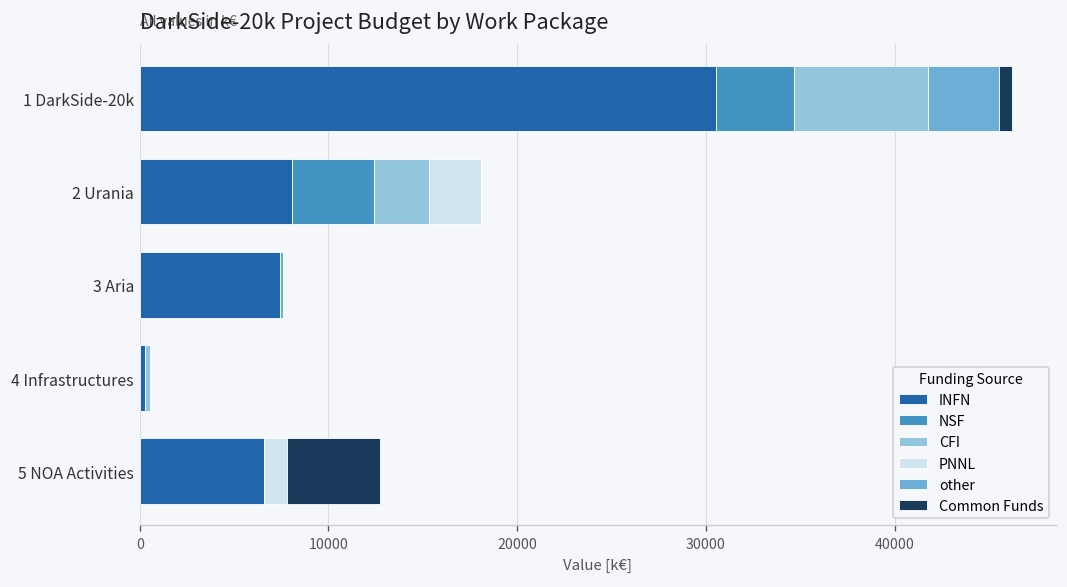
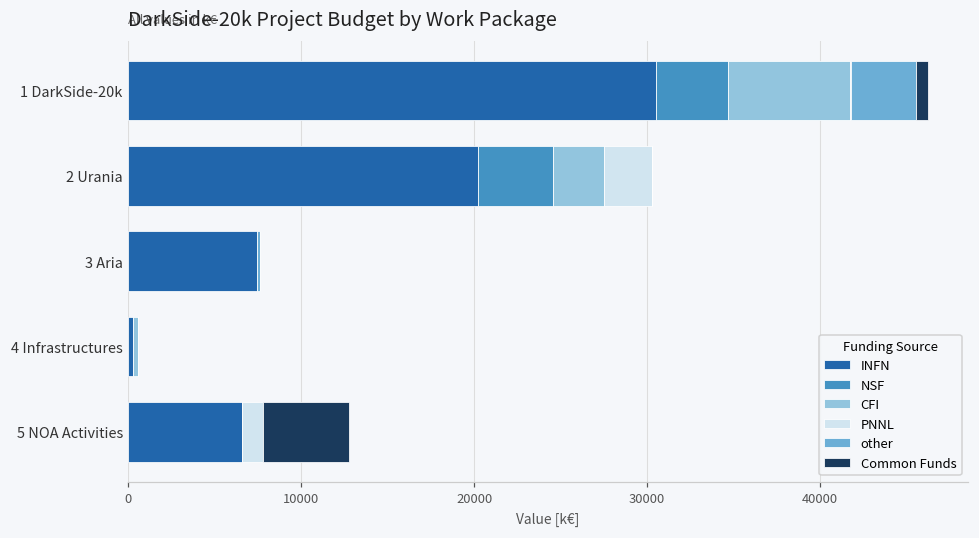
  {
    "INFN": {
      "1 DarkSide-20k": 30500,
-     "2 Urania": 8000,
+     "2 Urania": 20200,
      "3 Aria": 7400,
      "4 Infrastructures": 300,
      "5 NOA Activities": 6600
    },
    "PNNL": {
      "2 Urania": 2700,
      "3 Aria": 0,
      "4 Infrastructures": 0,
      "5 NOA Activities": 1200
    },
    "Common Funds": {
      "1 DarkSide-20k": 700,
      "2 Urania": 0,
      "3 Aria": 0,
      "4 Infrastructures": 0,
      "5 NOA Activities": 5000
    }
  }
